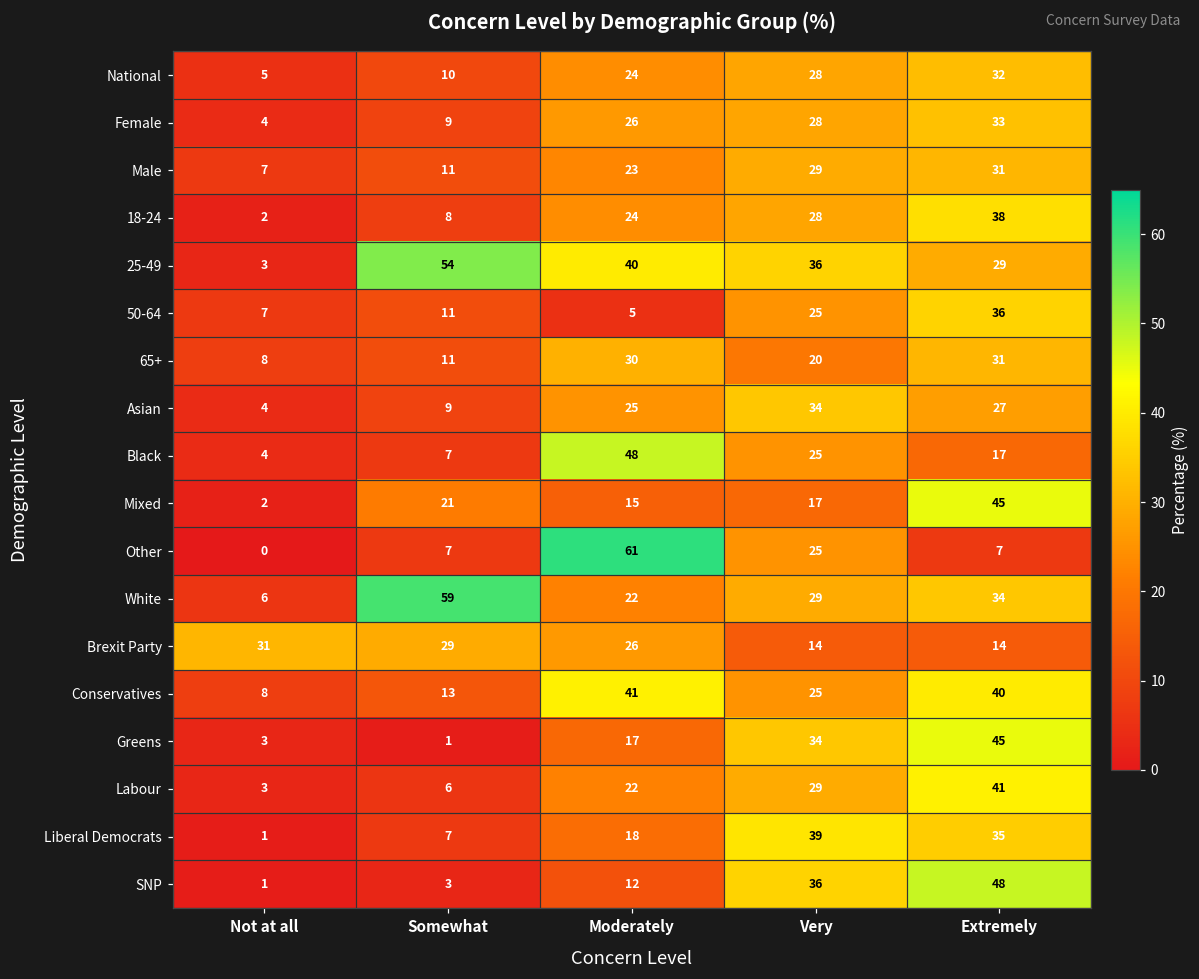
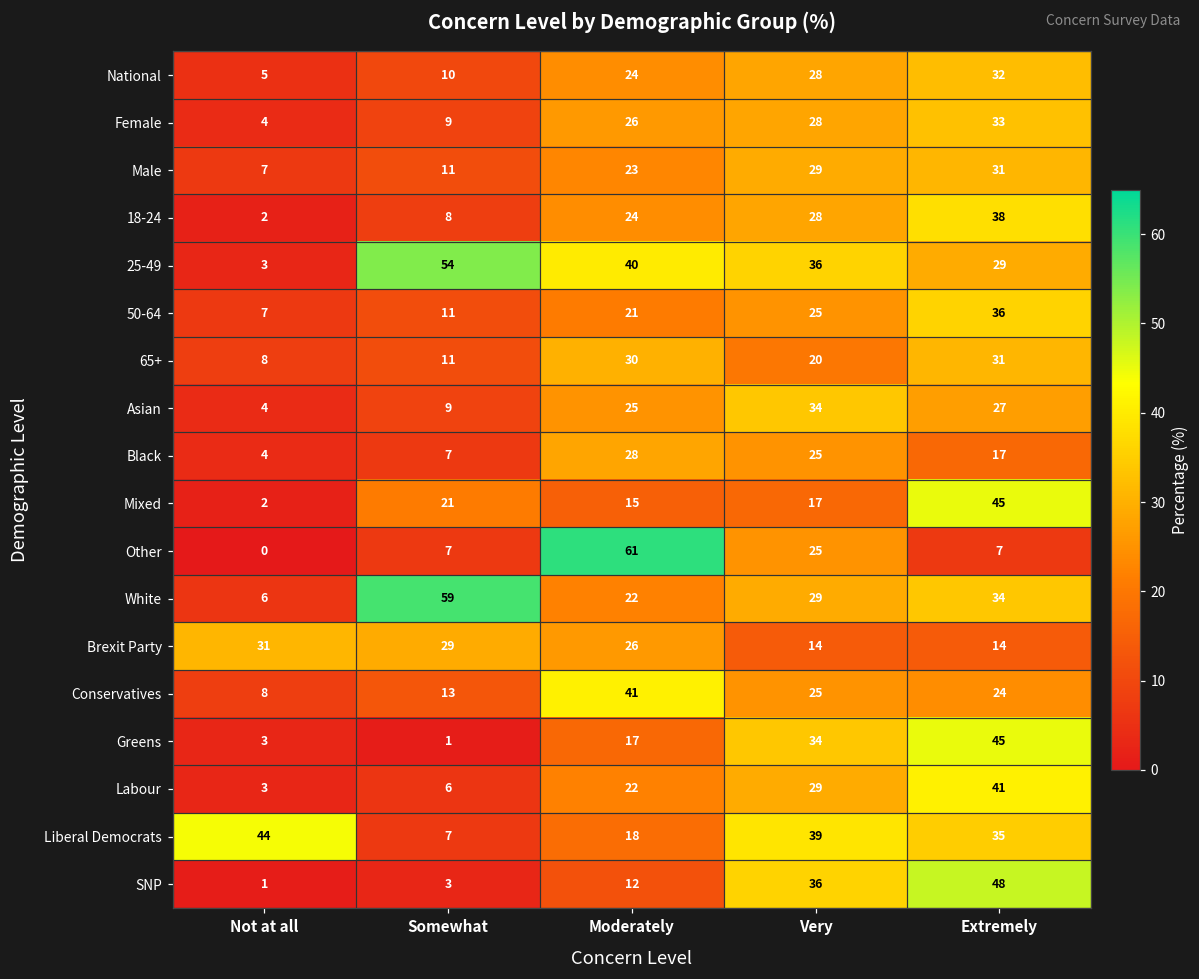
  {
    "National": {
      "Not at all": 5,
      "Somewhat": 10,
      "Moderately": 24,
      "Very": 28,
      "Extremely": 32
    },
    "Female": {
      "Not at all": 4,
      "Somewhat": 9,
      "Moderately": 26,
      "Very": 28,
      "Extremely": 33
    },
    "Male": {
      "Not at all": 7,
      "Somewhat": 11,
      "Moderately": 23,
      "Very": 29,
      "Extremely": 31
    },
    "18-24": {
      "Not at all": 2,
      "Somewhat": 8,
      "Moderately": 24,
      "Very": 28,
      "Extremely": 38
    },
    "25-49": {
      "Not at all": 3,
      "Somewhat": 54,
      "Moderately": 40,
      "Very": 36,
      "Extremely": 29
    },
    "50-64": {
      "Not at all": 7,
      "Somewhat": 11,
-     "Moderately": 5,
+     "Moderately": 21,
      "Very": 25,
      "Extremely": 36
    },
    "65+": {
      "Not at all": 8,
      "Somewhat": 11,
      "Moderately": 30,
      "Very": 20,
      "Extremely": 31
    },
    "Asian": {
      "Not at all": 4,
      "Somewhat": 9,
      "Moderately": 25,
      "Very": 34,
      "Extremely": 27
    },
    "Black": {
      "Not at all": 4,
      "Somewhat": 7,
-     "Moderately": 48,
+     "Moderately": 28,
      "Very": 25,
      "Extremely": 17
    },
    "Mixed": {
      "Not at all": 2,
      "Somewhat": 21,
      "Moderately": 15,
      "Very": 17,
      "Extremely": 45
    },
    "Other": {
      "Not at all": 0,
      "Somewhat": 7,
      "Moderately": 61,
      "Very": 25,
      "Extremely": 7
    },
    "White": {
      "Not at all": 6,
      "Somewhat": 59,
      "Moderately": 22,
      "Very": 29,
      "Extremely": 34
    },
    "Brexit Party": {
      "Not at all": 31,
      "Somewhat": 29,
      "Moderately": 26,
      "Very": 14,
      "Extremely": 14
    },
    "Conservatives": {
      "Not at all": 8,
      "Somewhat": 13,
      "Moderately": 41,
      "Very": 25,
-     "Extremely": 40
+     "Extremely": 24
    },
    "Greens": {
      "Not at all": 3,
      "Somewhat": 1,
      "Moderately": 17,
      "Very": 34,
      "Extremely": 45
    },
    "Labour": {
      "Not at all": 3,
      "Somewhat": 6,
      "Moderately": 22,
      "Very": 29,
      "Extremely": 41
    },
    "Liberal Democrats": {
-     "Not at all": 1,
+     "Not at all": 44,
      "Somewhat": 7,
      "Moderately": 18,
      "Very": 39,
      "Extremely": 35
    },
    "SNP": {
      "Not at all": 1,
      "Somewhat": 3,
      "Moderately": 12,
      "Very": 36,
      "Extremely": 48
    }
  }
